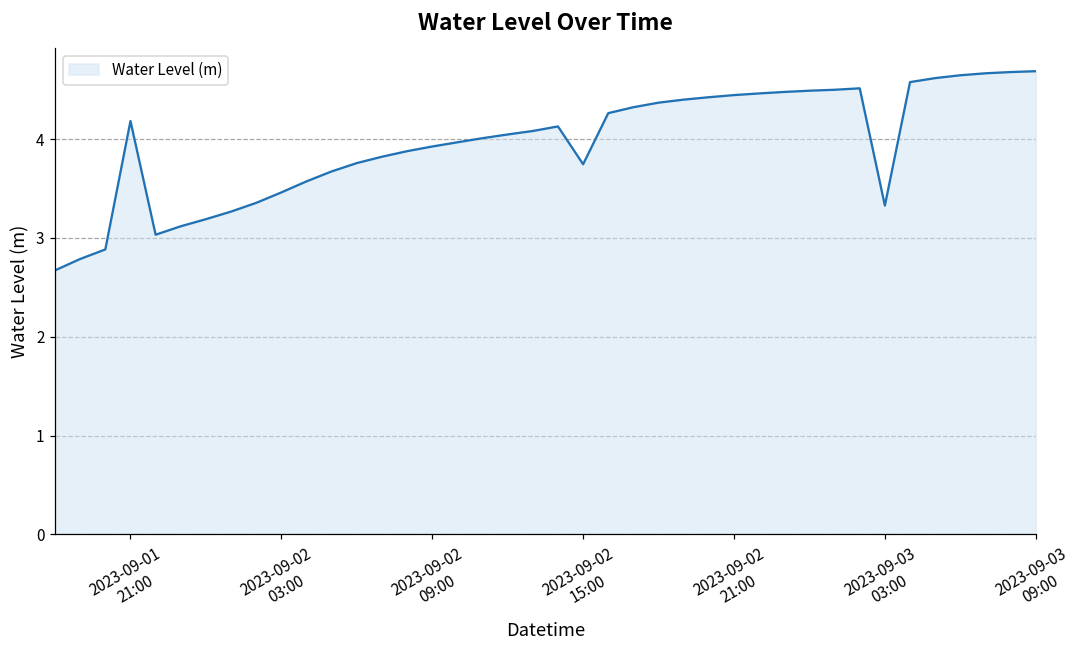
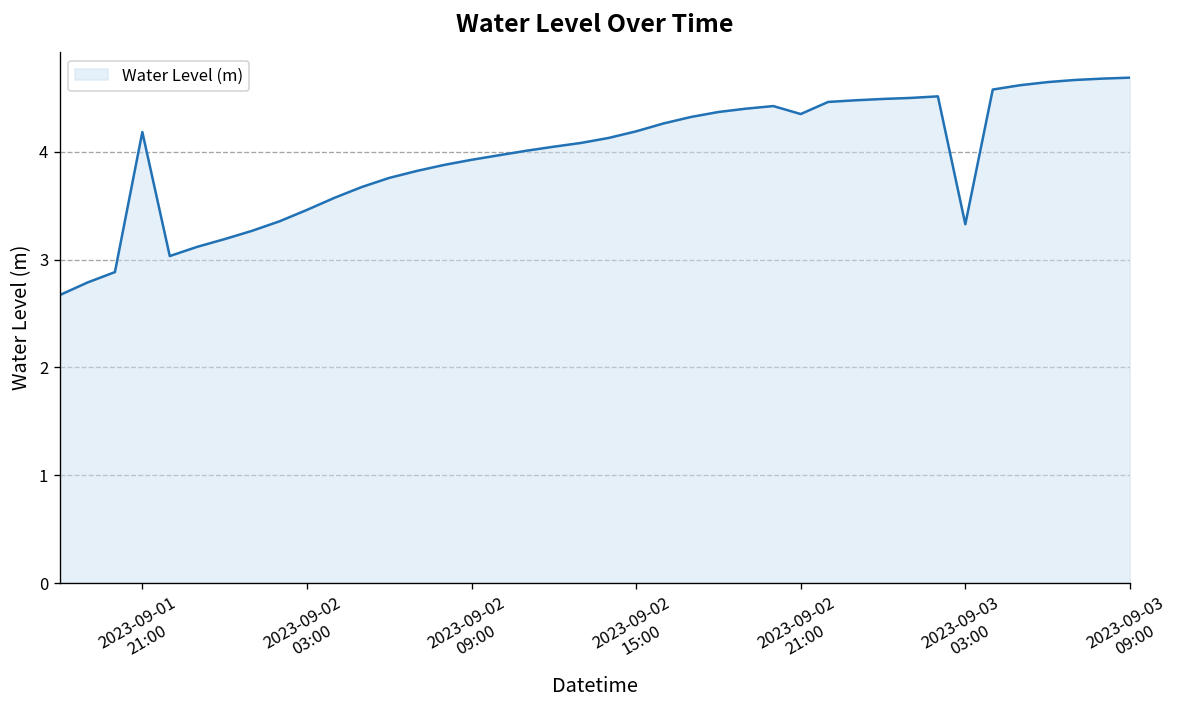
  {
    "2023-09-01 21:00": 4.2,
    "2023-09-02 03:00": 3.5,
    "2023-09-02 09:00": 3.9,
-   "2023-09-02 15:00": 3.7,
-   "2023-09-02 21:00": 4.45,
+   "2023-09-02 15:00": 4.2,
+   "2023-09-02 21:00": 4.35,
    "2023-09-03 03:00": 3.3,
    "2023-09-03 09:00": 4.7
  }
